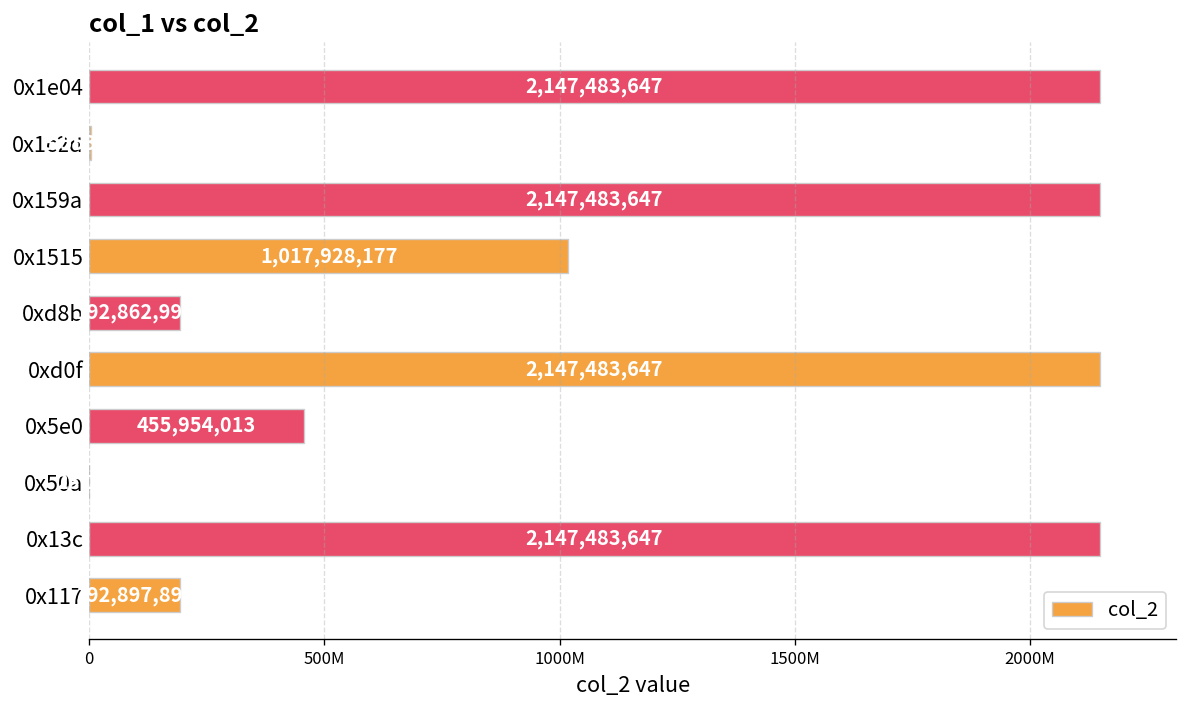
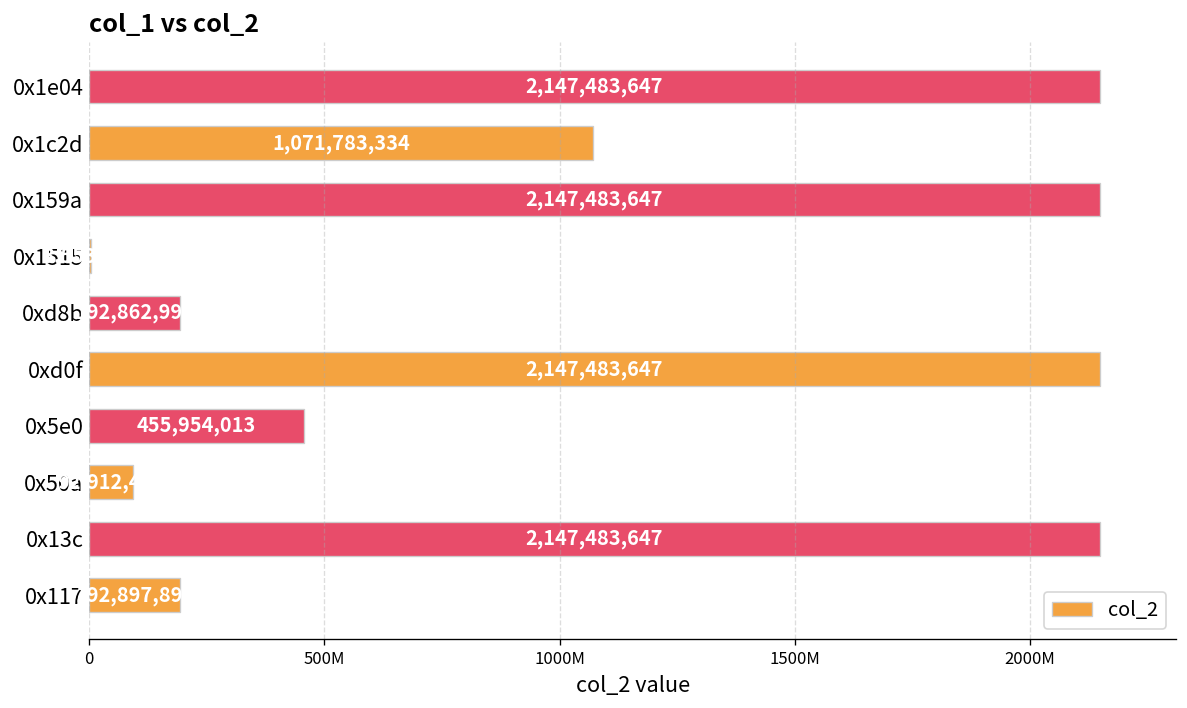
  {
-   "0x1c2d": 0,
-   "0x1515": 1020000000,
-   "0x50a": 0
+   "0x1c2d": 1070000000,
+   "0x1515": 0,
+   "0x50a": 90000000
  }
